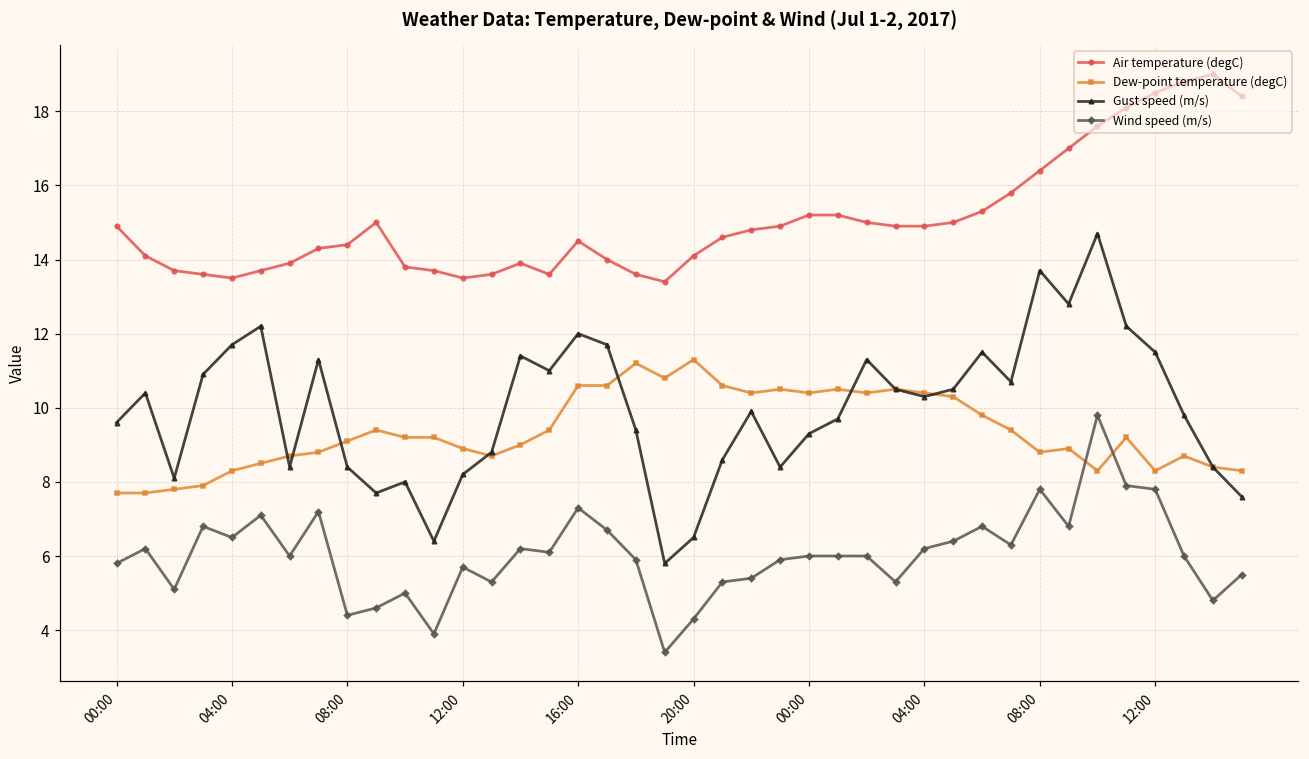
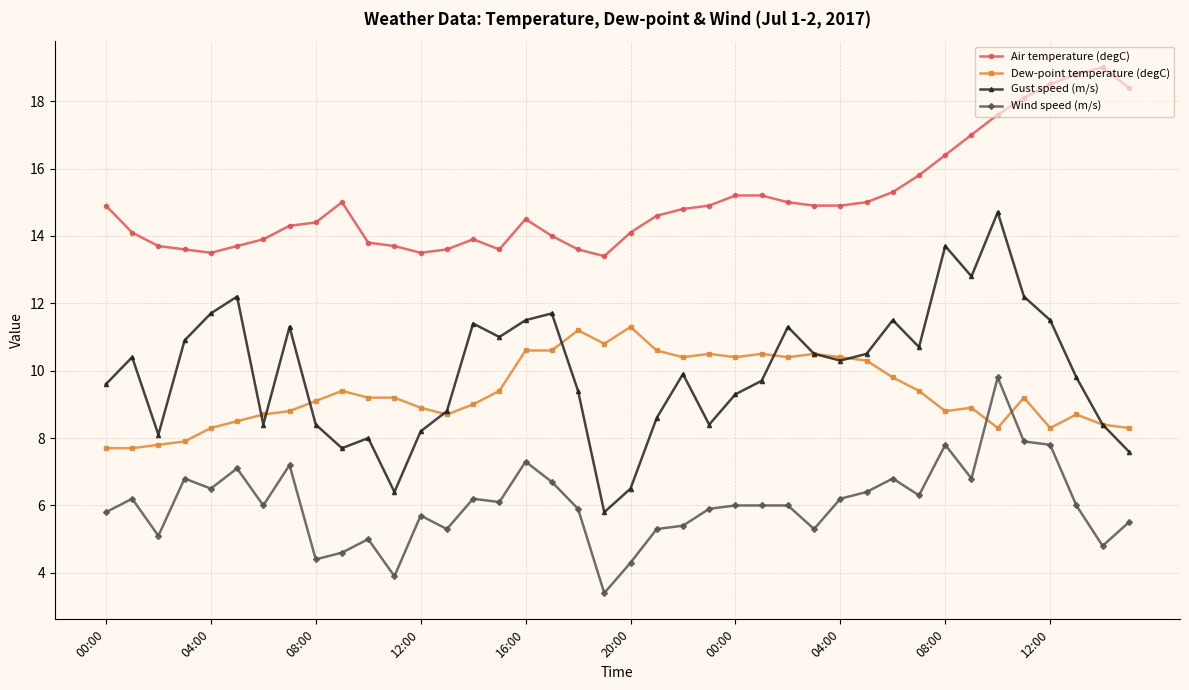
  {
    "Air temperature (degC)": {
      "16:00": 14.5,
      "20:00": 14.1
    },
    "Dew-point temperature (degC)": {
      "16:00": 10.6,
      "20:00": 11.3
    },
    "Gust speed (m/s)": {
-     "16:00": 12.0,
+     "16:00": 11.5,
      "20:00": 6.5
    },
    "Wind speed (m/s)": {
      "16:00": 7.3,
      "20:00": 4.3
    }
  }
